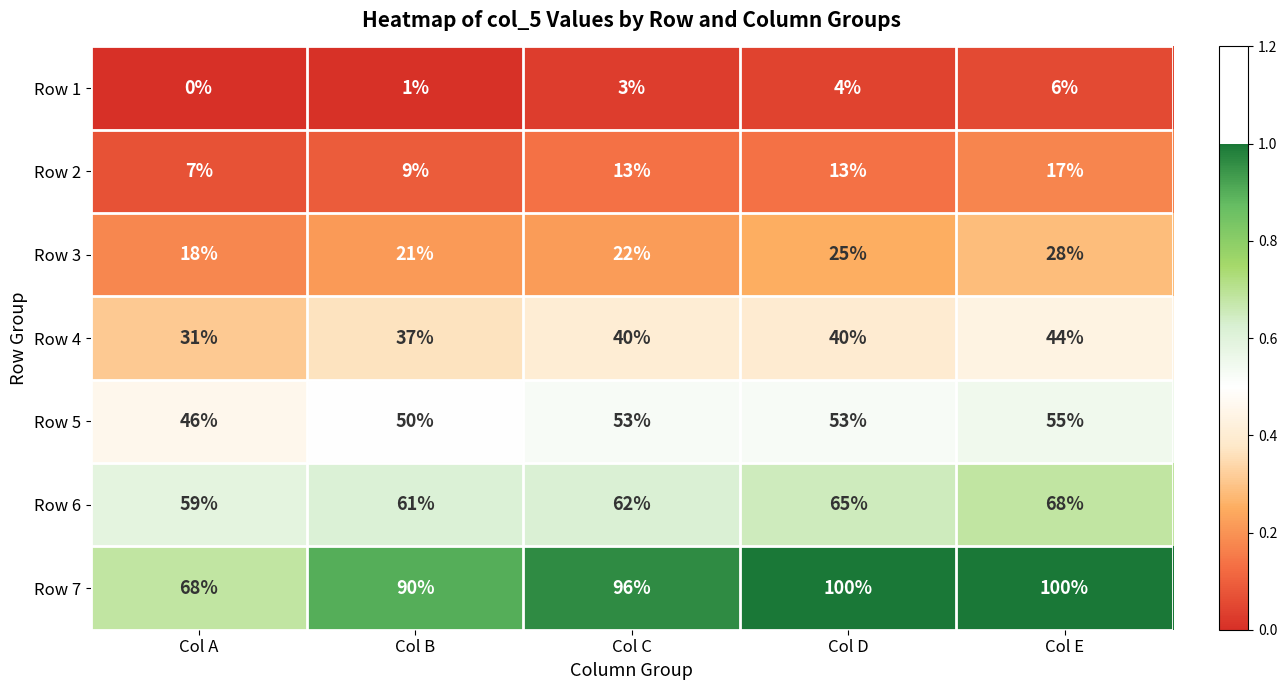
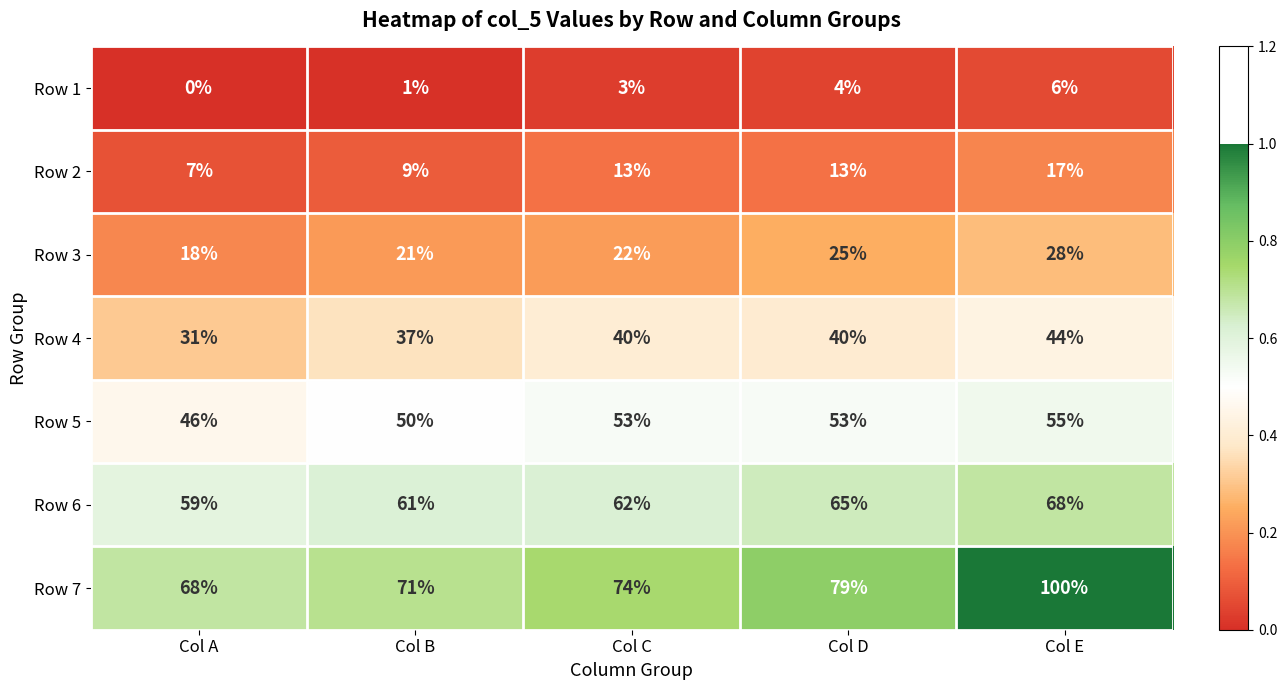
  {
    "Row 1": {
      "Col A": "0%",
      "Col B": "1%",
      "Col C": "3%",
      "Col D": "4%",
      "Col E": "6%"
    },
    "Row 2": {
      "Col A": "7%",
      "Col B": "9%",
      "Col C": "13%",
      "Col D": "13%",
      "Col E": "17%"
    },
    "Row 3": {
      "Col A": "18%",
      "Col B": "21%",
      "Col C": "22%",
      "Col D": "25%",
      "Col E": "28%"
    },
    "Row 4": {
      "Col A": "31%",
      "Col B": "37%",
      "Col C": "40%",
      "Col D": "40%",
      "Col E": "44%"
    },
    "Row 5": {
      "Col A": "46%",
      "Col B": "50%",
      "Col C": "53%",
      "Col D": "53%",
      "Col E": "55%"
    },
    "Row 6": {
      "Col A": "59%",
      "Col B": "61%",
      "Col C": "62%",
      "Col D": "65%",
      "Col E": "68%"
    },
    "Row 7": {
      "Col A": "68%",
-     "Col B": "90%",
-     "Col C": "96%",
-     "Col D": "100%",
+     "Col B": "71%",
+     "Col C": "74%",
+     "Col D": "79%",
      "Col E": "100%"
    }
  }
